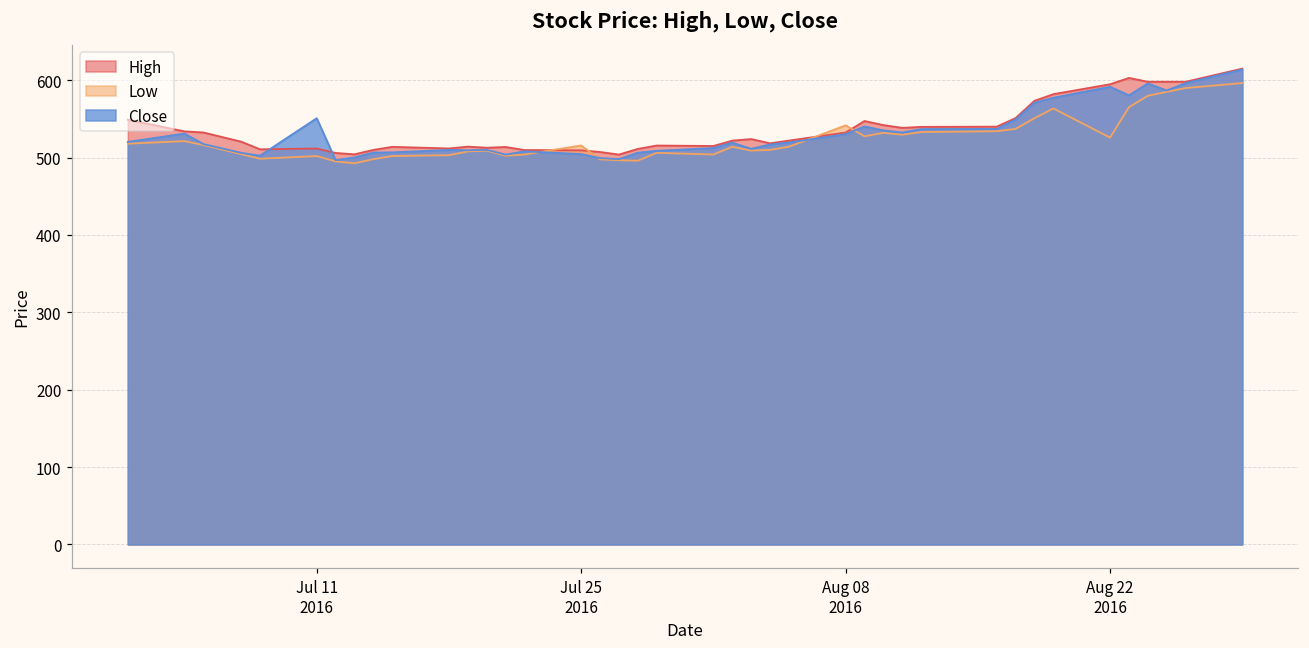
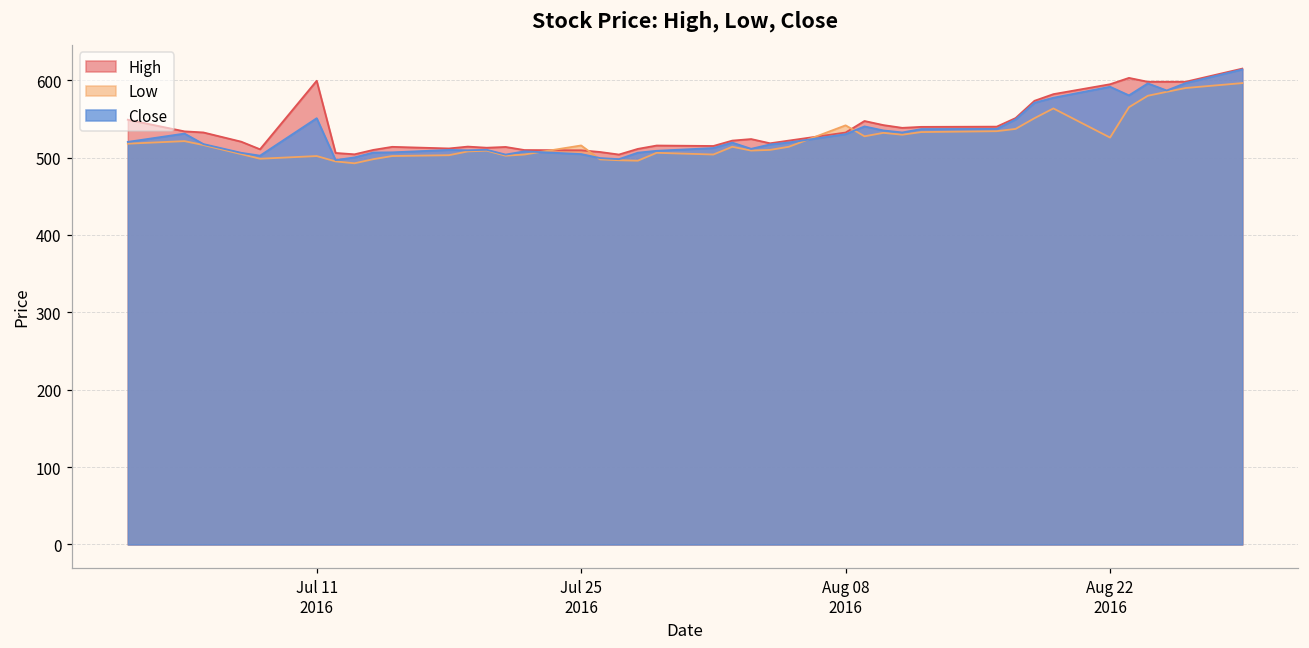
  {
    "High": {
-     "Jul 11 2016": 510,
+     "Jul 11 2016": 600,
      "Jul 25 2016": 510
    },
    "Low": {
      "Jul 11 2016": 500,
      "Jul 25 2016": 520,
      "Aug 08 2016": 540,
      "Aug 22 2016": 530
    },
    "Close": {
      "Jul 11 2016": 550,
      "Jul 25 2016": 500
    }
  }
